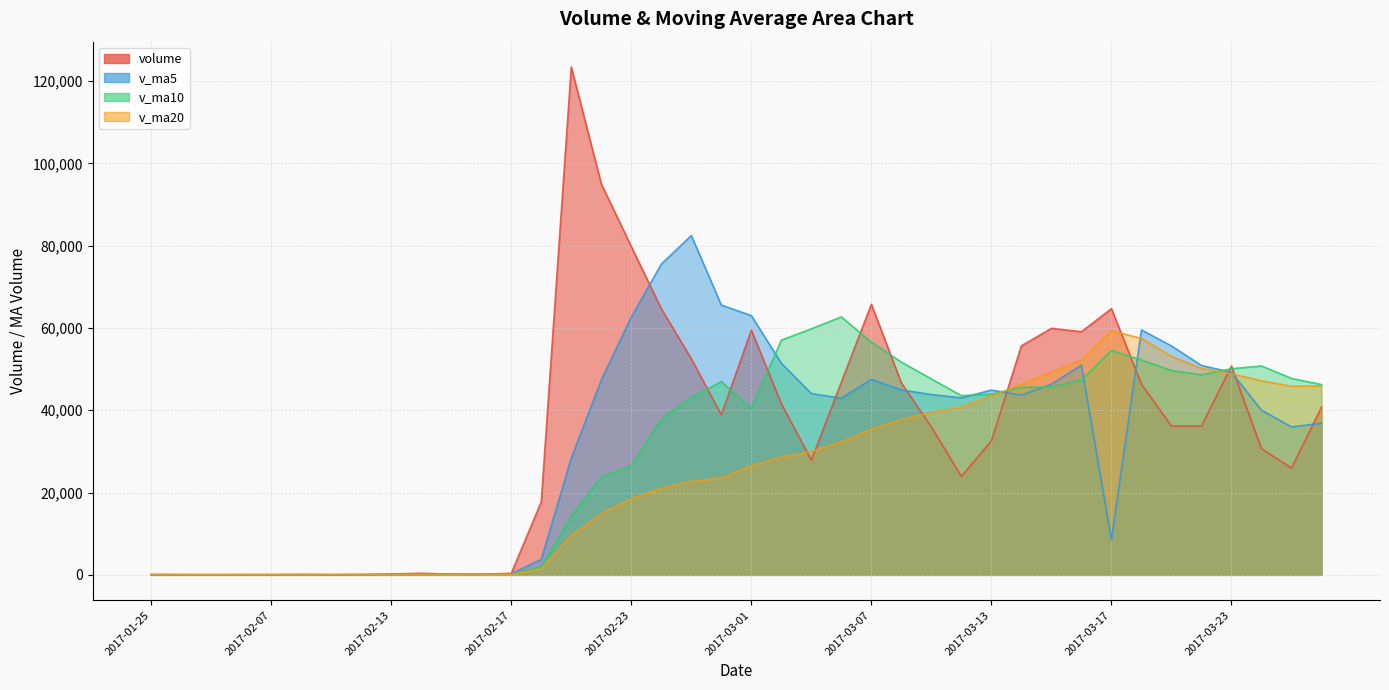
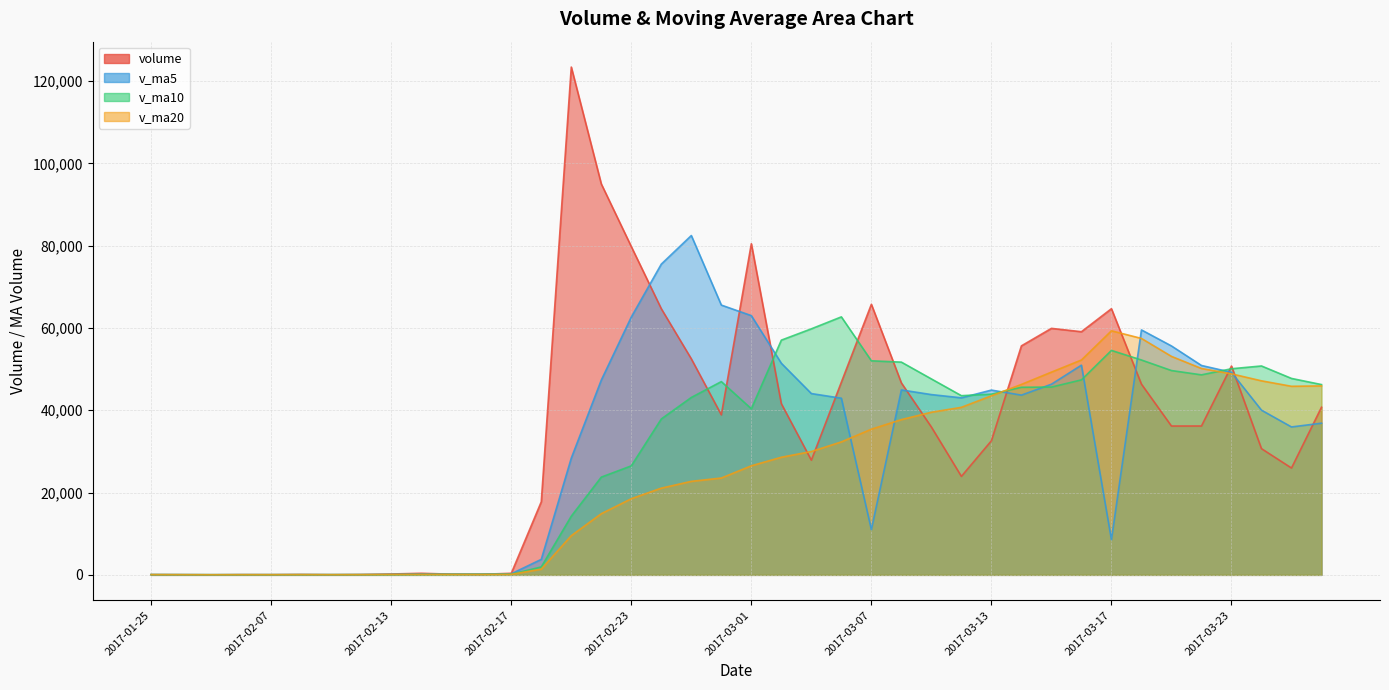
  {
    "volume": {
      "2017-02-23": "80,000",
-     "2017-03-01": "59,000",
+     "2017-03-01": "80,000",
      "2017-03-07": "66,000",
      "2017-03-13": "33,000",
      "2017-03-17": "65,000",
      "2017-03-23": "51,000"
    },
    "v_ma5": {
      "2017-02-23": "63,000",
      "2017-03-01": "63,000",
-     "2017-03-07": "47,000",
+     "2017-03-07": "11,000",
      "2017-03-13": "45,000",
      "2017-03-17": "9,000"
    },
    "v_ma10": {
      "2017-02-23": "26,000",
      "2017-03-01": "40,000",
-     "2017-03-07": "57,000",
+     "2017-03-07": "52,000",
      "2017-03-17": "55,000",
      "2017-03-23": "50,000"
    },
    "v_ma20": {
      "2017-02-23": "19,000",
      "2017-03-01": "26,000",
      "2017-03-07": "35,000",
      "2017-03-17": "59,000"
    }
  }
